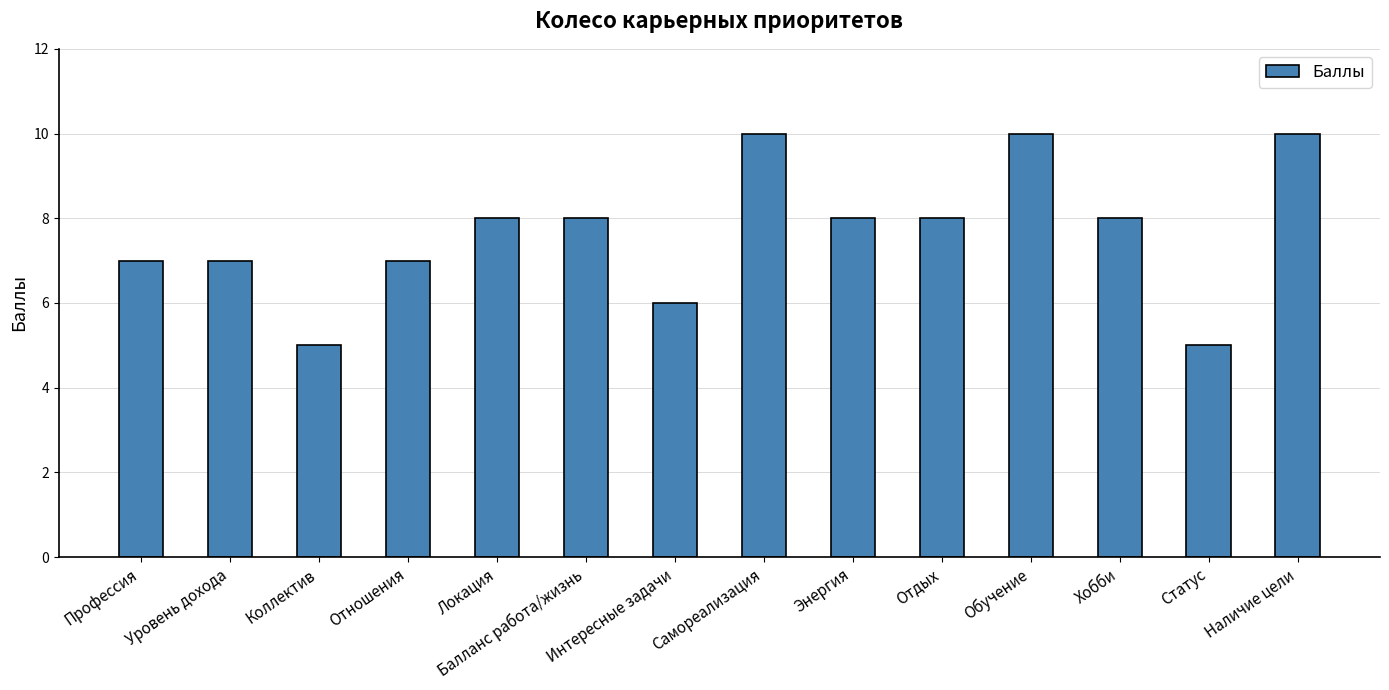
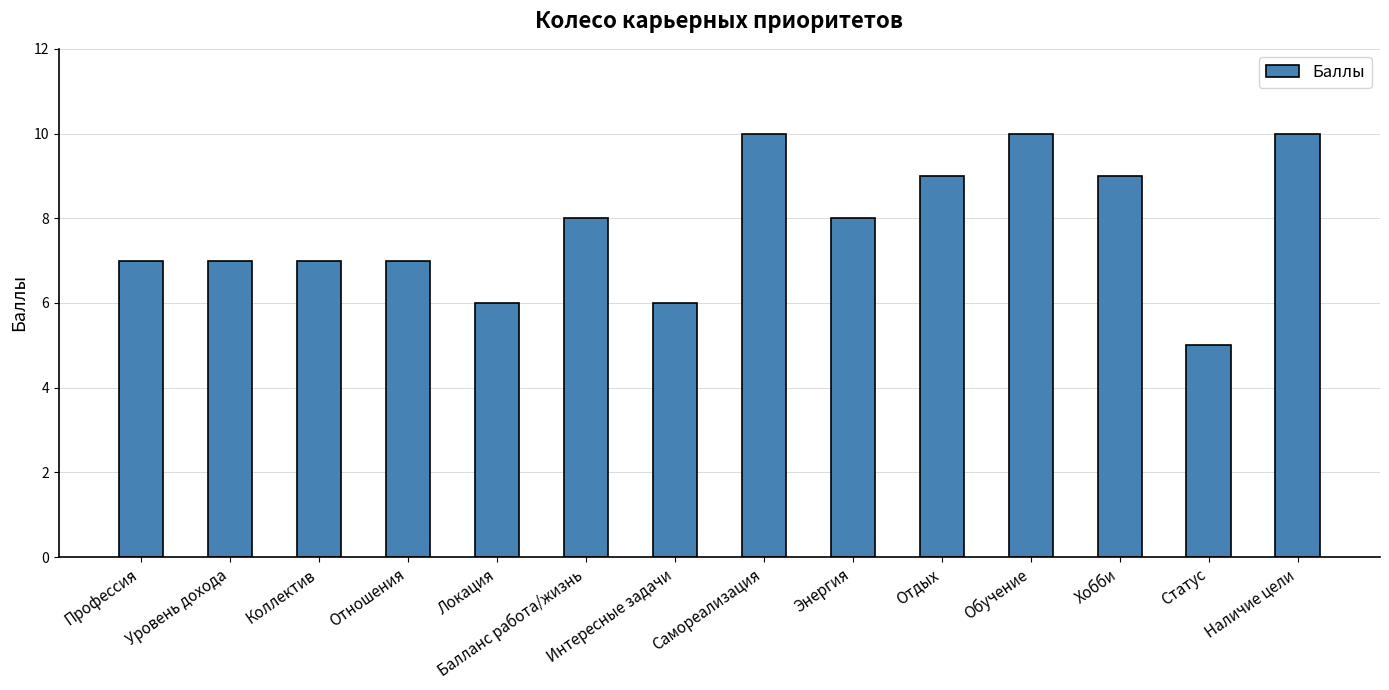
  {
    "Профессия": 7,
    "Уровень дохода": 7,
-   "Коллектив": 5,
+   "Коллектив": 7,
    "Отношения": 7,
-   "Локация": 8,
+   "Локация": 6,
    "Балланс работа/жизнь": 8,
    "Интересные задачи": 6,
    "Самореализация": 10,
    "Энергия": 8,
-   "Отдых": 8,
+   "Отдых": 9,
    "Обучение": 10,
-   "Хобби": 8,
+   "Хобби": 9,
    "Статус": 5,
    "Наличие цели": 10
  }
